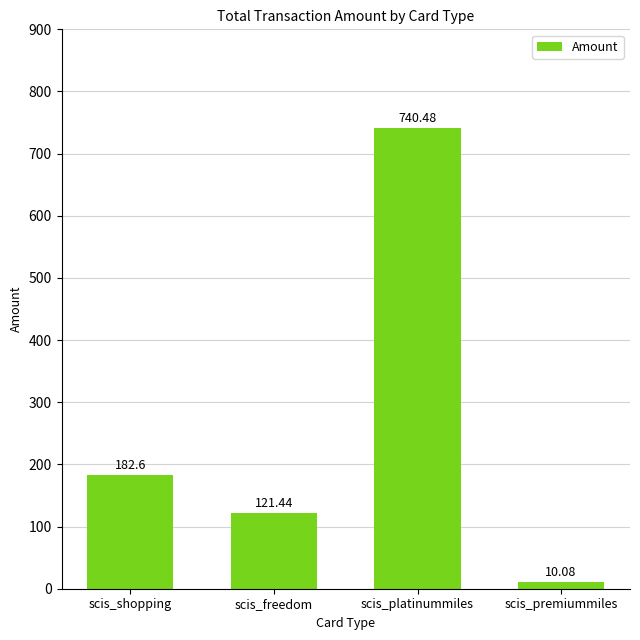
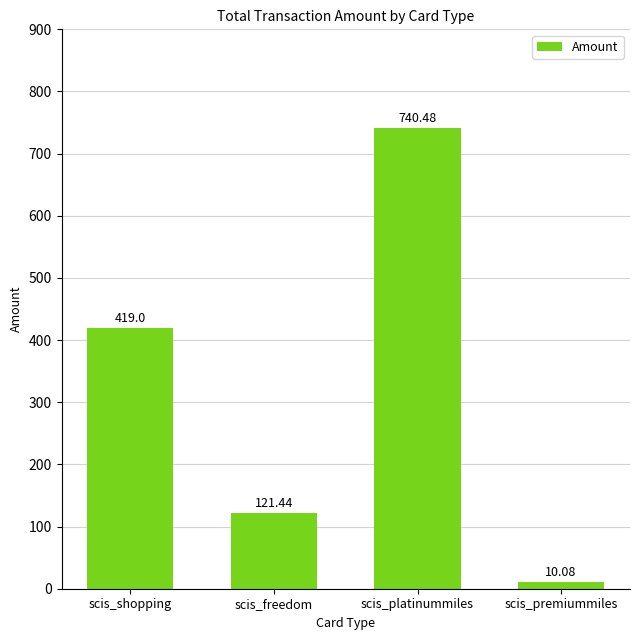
  {
-   "scis_shopping": 182.6,
+   "scis_shopping": 419.0,
    "scis_freedom": 121.44,
    "scis_platinummiles": 740.48,
    "scis_premiummiles": 10.08
  }
